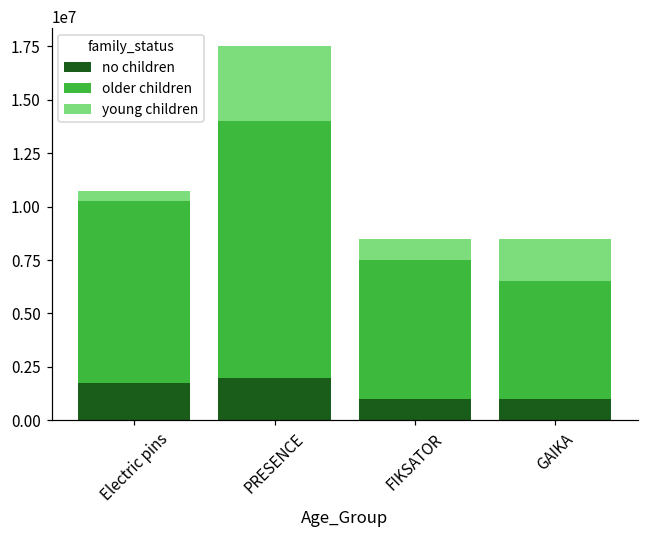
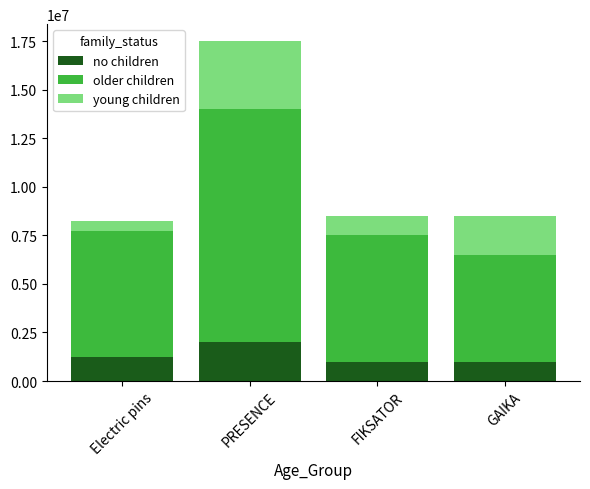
  {
    "no children": {
-     "Electric pins": 1800000,
+     "Electric pins": 1300000,
      "PRESENCE": 2000000,
      "FIKSATOR": 1000000,
      "GAIKA": 1000000
    },
    "older children": {
-     "Electric pins": 8500000,
+     "Electric pins": 6500000,
      "PRESENCE": 12000000,
      "FIKSATOR": 6500000,
      "GAIKA": 5500000
    },
    "young children": {
      "Electric pins": 500000,
      "PRESENCE": 3500000,
      "FIKSATOR": 1000000,
      "GAIKA": 2000000
    }
  }
